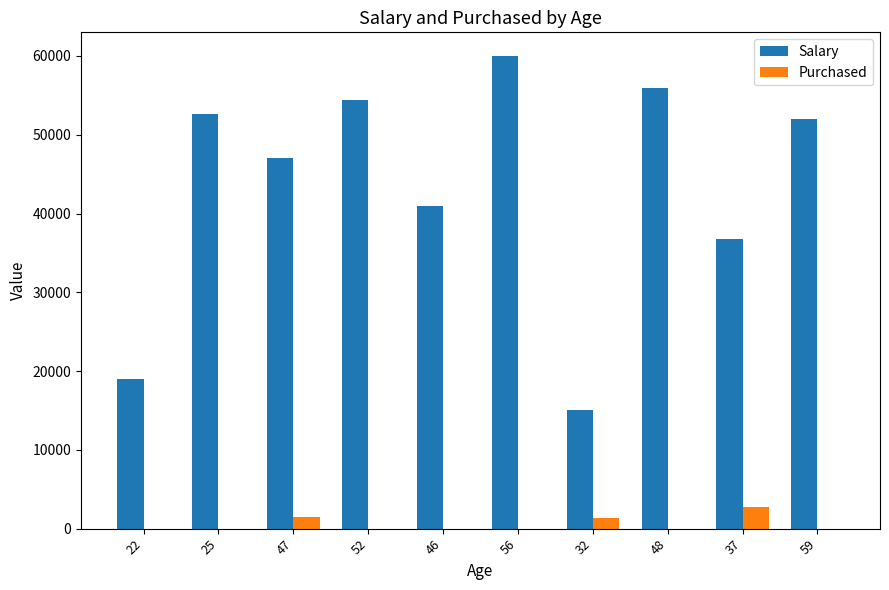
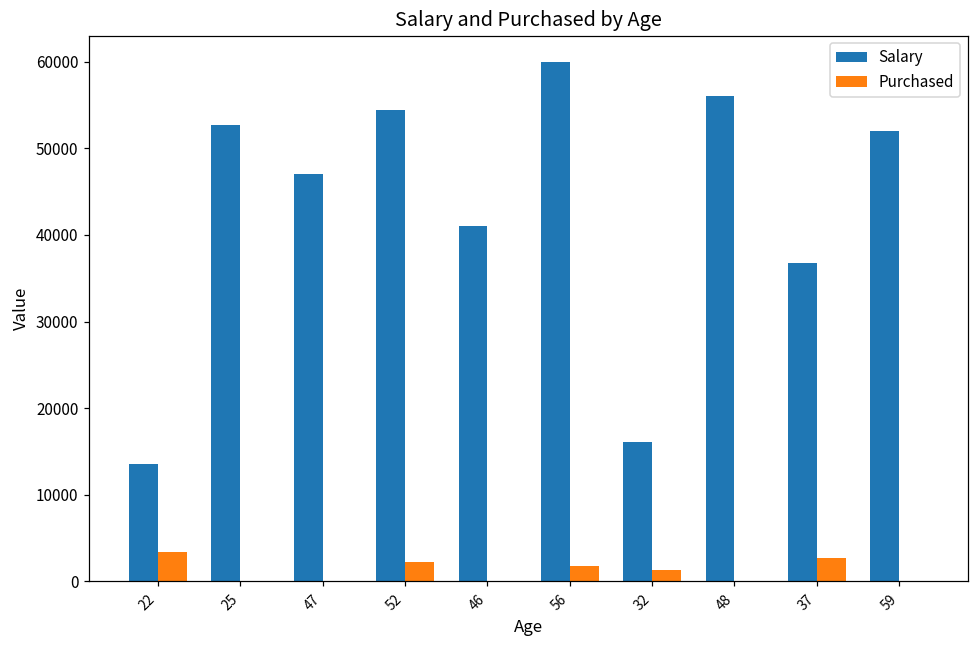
  {
    "Salary": {
-     "22": 19000,
+     "22": 14000,
      "25": 53000,
      "47": 47000,
      "52": 54000,
      "46": 41000,
      "56": 60000,
-     "32": 15000,
+     "32": 16000,
      "48": 56000,
      "37": 37000,
      "59": 52000
    },
    "Purchased": {
-     "22": 0,
+     "22": 3000,
      "25": 0,
-     "47": 1000,
-     "52": 0,
-     "56": 0,
+     "47": 0,
+     "52": 2000,
+     "56": 2000,
      "32": 1000,
      "37": 3000
    }
  }
